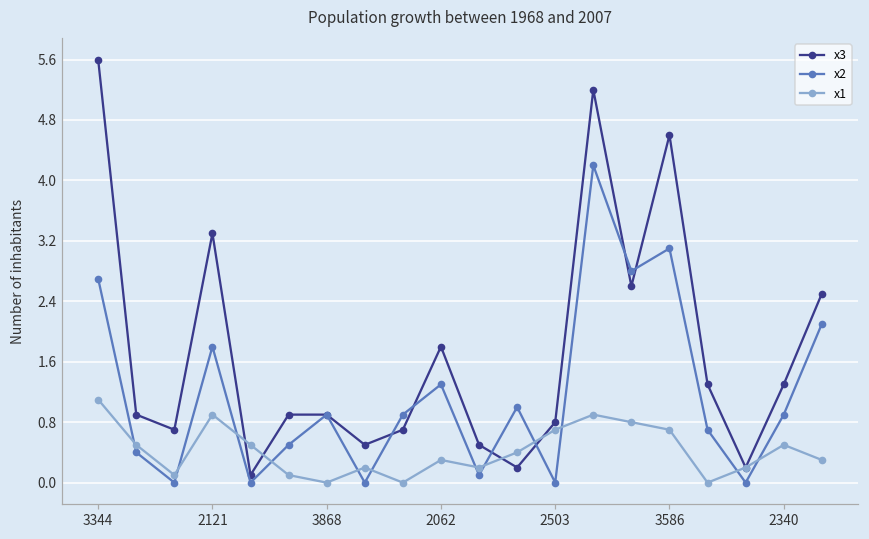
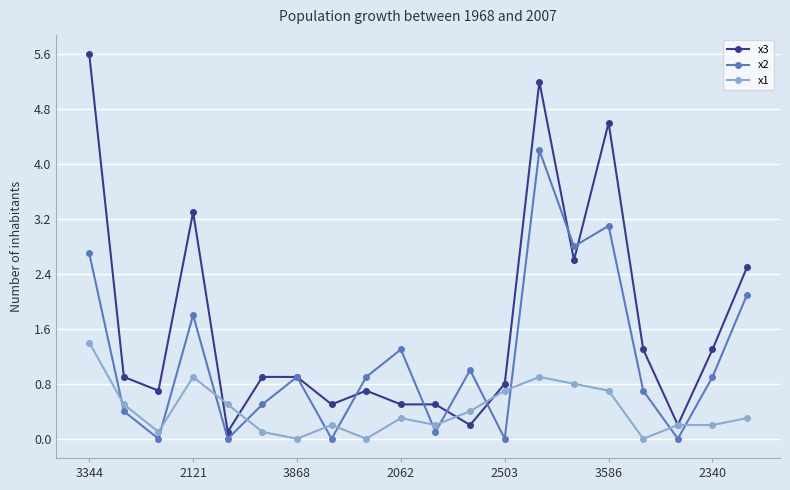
  {
    "x3": {
      "3344": 5.6,
      "2121": 3.3,
-     "2062": 1.8,
+     "2062": 0.5,
      "2503": 0.8,
      "3586": 4.6,
      "2340": 1.3
    },
    "x2": {
      "3344": 2.7,
      "2121": 1.8,
      "2062": 1.3,
      "2503": 0.0,
      "3586": 3.1,
      "2340": 0.9
    },
    "x1": {
-     "3344": 1.1,
+     "3344": 1.4,
      "2121": 0.9,
      "3868": 0.0,
      "2062": 0.3,
      "2503": 0.7,
      "3586": 0.7,
-     "2340": 0.5
+     "2340": 0.2
    }
  }
